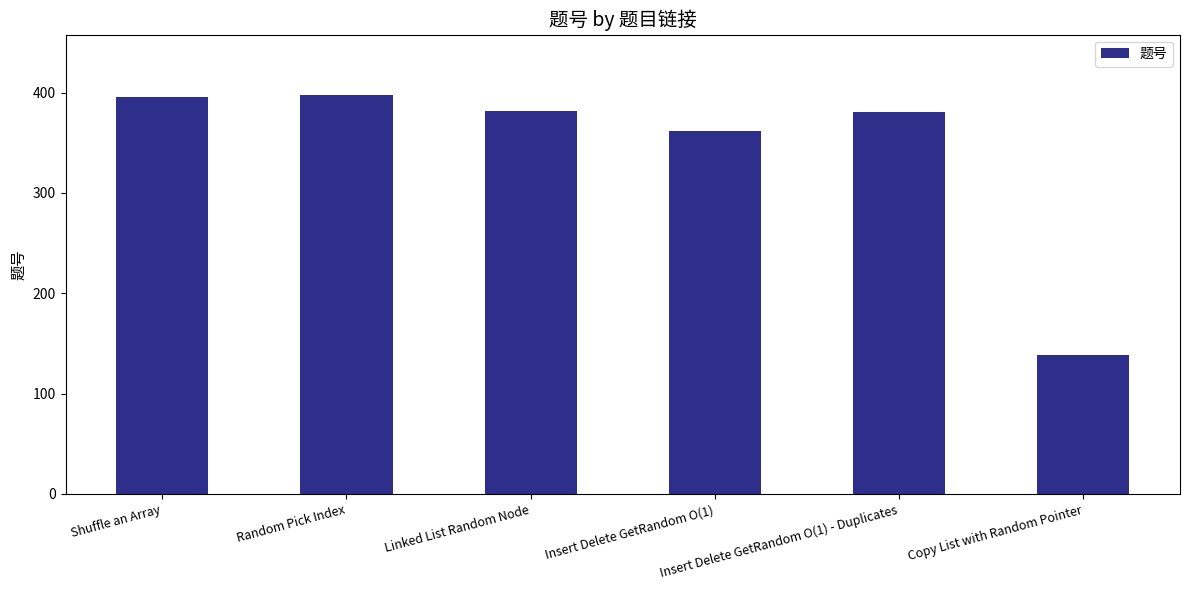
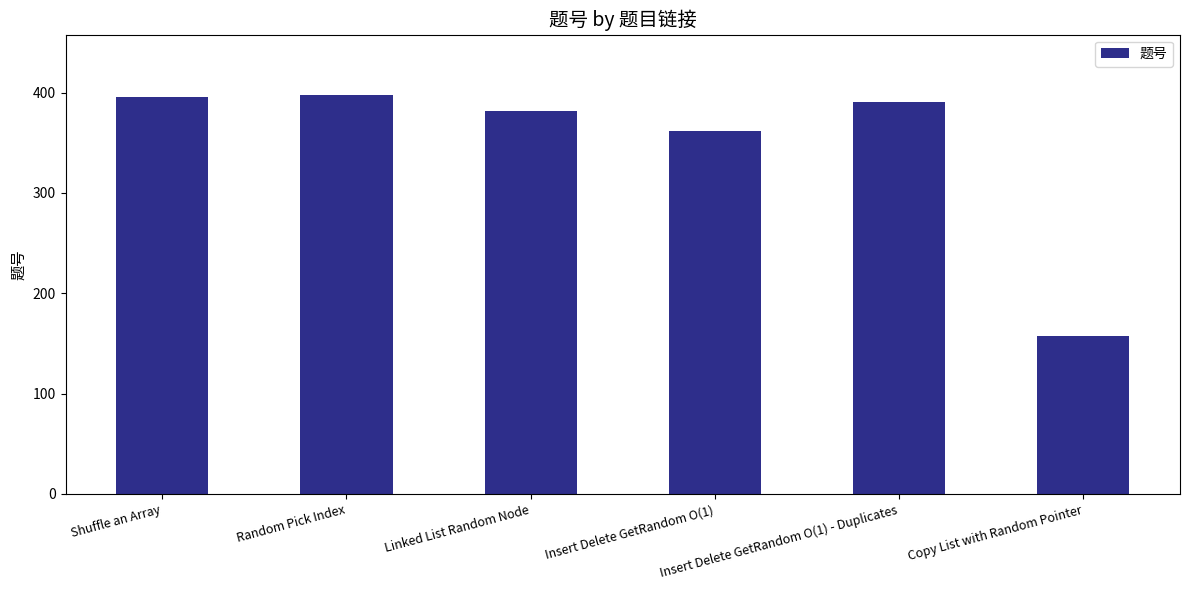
  {
    "Shuffle an Array": 396,
    "Random Pick Index": 398,
    "Linked List Random Node": 382,
    "Insert Delete GetRandom O(1)": 362,
-   "Insert Delete GetRandom O(1) - Duplicates": 381,
-   "Copy List with Random Pointer": 138
+   "Insert Delete GetRandom O(1) - Duplicates": 391,
+   "Copy List with Random Pointer": 157
  }
